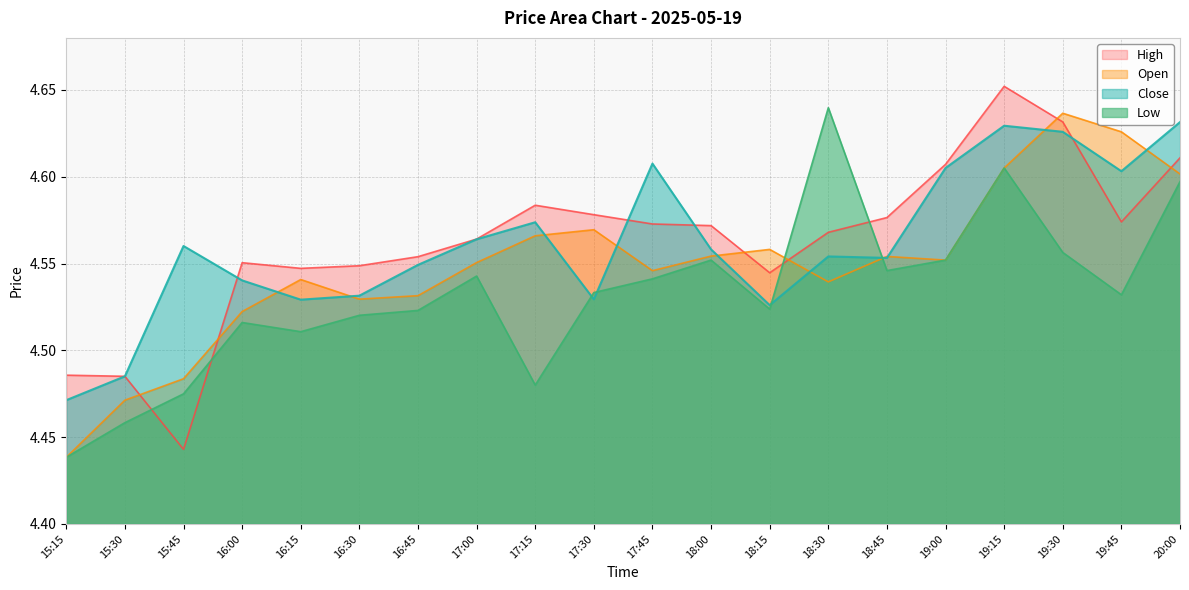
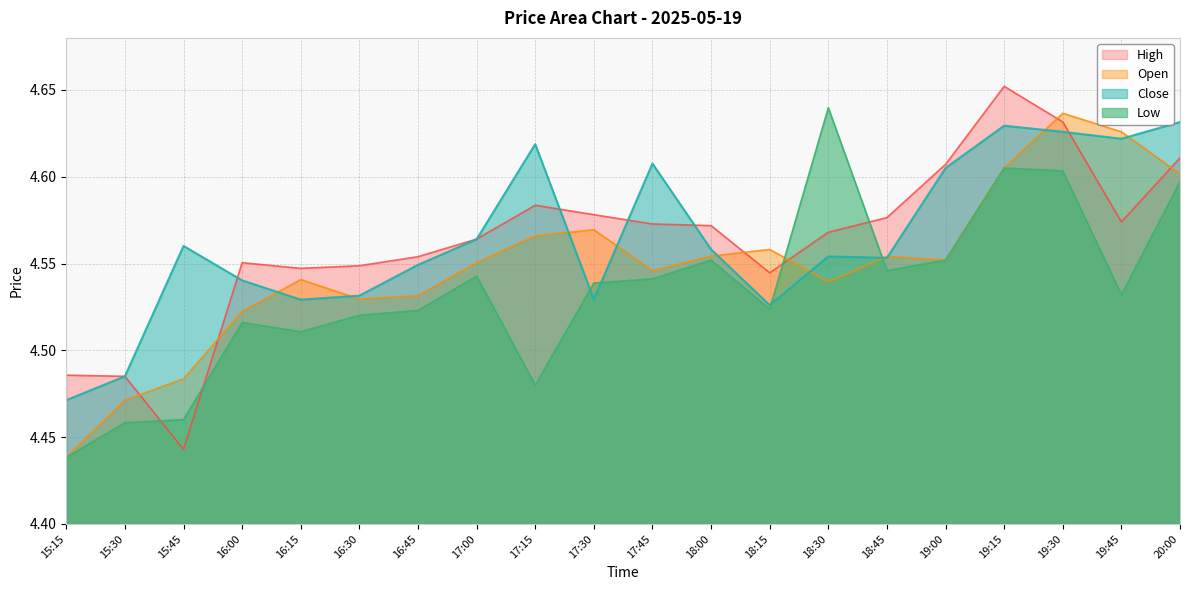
  {
    "High": {
      "15:15": 4.486,
      "15:45": 4.443,
      "16:00": 4.551,
      "16:15": 4.547,
      "16:30": 4.549,
      "16:45": 4.554,
      "17:15": 4.584,
      "17:30": 4.578,
      "17:45": 4.573,
      "18:00": 4.572,
      "18:15": 4.545,
      "18:30": 4.568,
      "18:45": 4.577,
      "19:00": 4.607,
      "19:15": 4.652,
      "19:30": 4.632,
      "19:45": 4.574,
      "20:00": 4.611
    },
    "Open": {
      "15:30": 4.471,
      "15:45": 4.484,
      "16:00": 4.522,
      "16:15": 4.541,
      "16:30": 4.530,
      "16:45": 4.532,
      "17:00": 4.551,
      "17:15": 4.566,
      "17:30": 4.570,
      "17:45": 4.546,
      "18:00": 4.554,
      "18:15": 4.558,
      "18:30": 4.539,
      "19:30": 4.637,
      "19:45": 4.626,
      "20:00": 4.602
    },
    "Close": {
      "15:15": 4.471,
      "15:45": 4.560,
      "16:00": 4.540,
      "16:15": 4.529,
      "16:30": 4.532,
      "16:45": 4.549,
-     "17:15": 4.574,
+     "17:15": 4.619,
      "17:30": 4.529,
      "17:45": 4.608,
      "18:00": 4.558,
      "18:15": 4.526,
      "18:30": 4.554,
      "19:00": 4.605,
      "19:15": 4.629,
      "19:30": 4.626,
-     "19:45": 4.603,
+     "19:45": 4.622,
      "20:00": 4.632
    },
    "Low": {
      "15:30": 4.458,
-     "15:45": 4.475,
+     "15:45": 4.460,
      "16:00": 4.516,
      "16:15": 4.511,
      "16:30": 4.520,
      "16:45": 4.523,
      "17:00": 4.543,
      "17:15": 4.480,
-     "17:30": 4.533,
+     "17:30": 4.539,
      "17:45": 4.541,
      "18:00": 4.552,
      "18:15": 4.524,
      "18:30": 4.640,
      "18:45": 4.546,
-     "19:30": 4.556,
+     "19:30": 4.603,
      "19:45": 4.532,
      "20:00": 4.597
    }
  }
